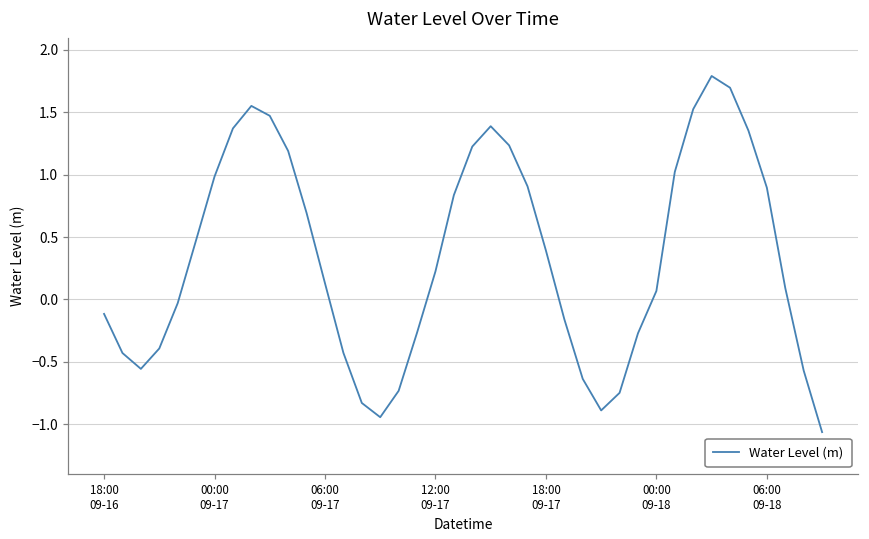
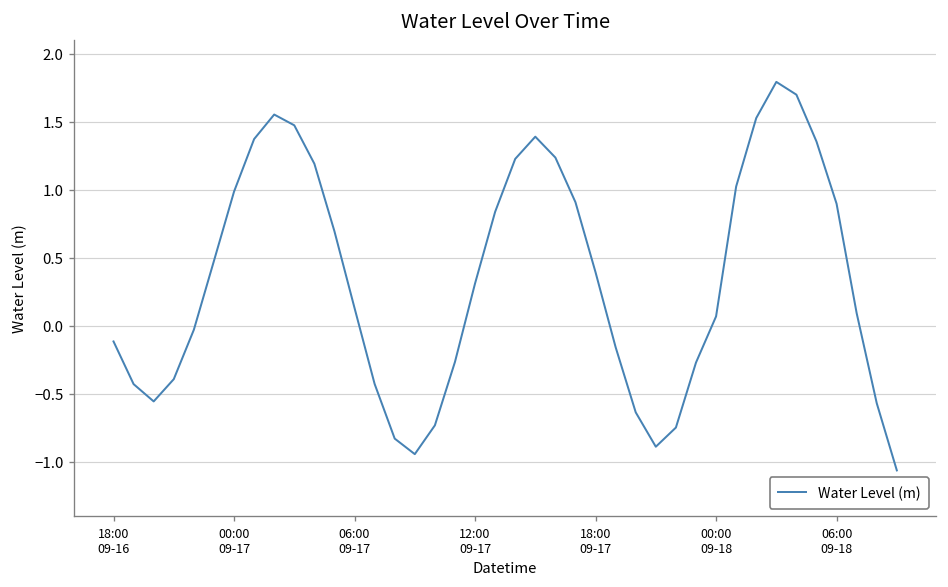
  {
    "18:00 09-16": -0.12,
    "00:00 09-17": 0.98,
    "06:00 09-17": 0.13,
-   "12:00 09-17": 0.22,
+   "12:00 09-17": 0.31,
    "18:00 09-17": 0.39,
    "00:00 09-18": 0.07,
    "06:00 09-18": 0.90
  }
